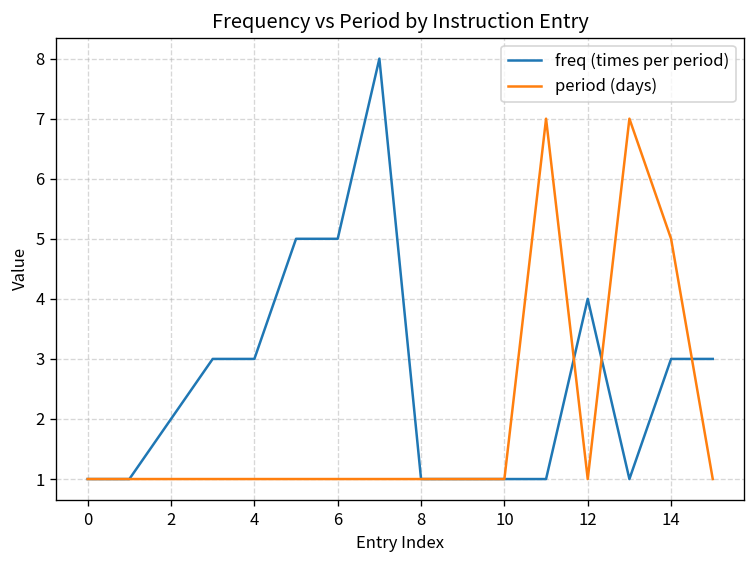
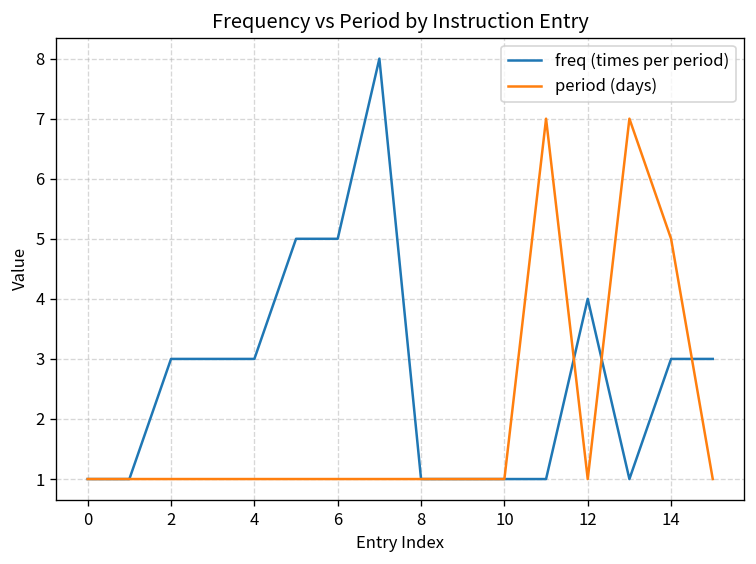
  {
    "freq (times per period)": {
-     "2": 2,
+     "2": 3,
      "4": 3,
      "6": 5,
      "12": 4,
      "14": 3
    },
    "period (days)": {
      "2": 1,
      "4": 1,
      "6": 1,
      "12": 1,
      "14": 5
    }
  }
